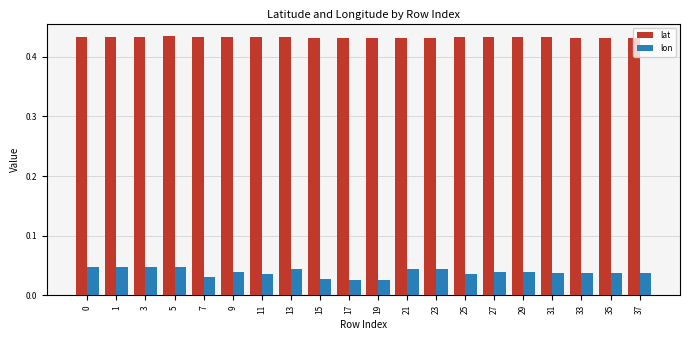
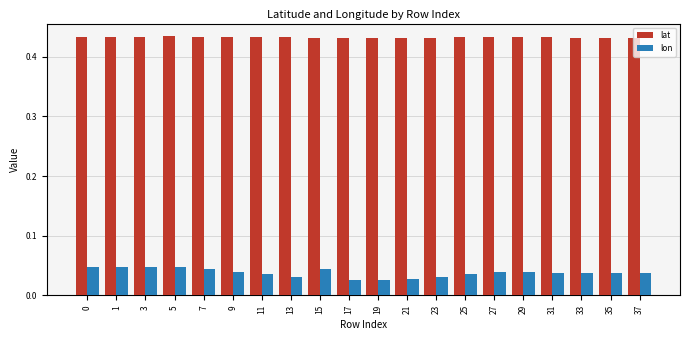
  {
    "lat": {
      "0": 0.43,
      "1": 0.43,
      "3": 0.43,
      "5": 0.43,
      "7": 0.43,
      "9": 0.43,
      "11": 0.43,
      "13": 0.43,
      "15": 0.43,
      "17": 0.43,
      "19": 0.43,
      "21": 0.43,
      "23": 0.43,
      "25": 0.43,
      "27": 0.43,
      "29": 0.43,
      "31": 0.43,
      "33": 0.43,
      "35": 0.43
    },
    "lon": {
      "0": 0.05,
      "1": 0.05,
      "3": 0.05,
      "5": 0.05,
-     "7": 0.03,
+     "7": 0.04,
      "9": 0.04,
      "11": 0.04,
-     "13": 0.04,
-     "15": 0.03,
+     "13": 0.03,
+     "15": 0.04,
      "17": 0.03,
      "19": 0.03,
-     "21": 0.04,
-     "23": 0.04,
+     "21": 0.03,
+     "23": 0.03,
      "25": 0.04,
      "27": 0.04,
      "29": 0.04,
      "31": 0.04,
      "33": 0.04,
      "35": 0.04,
      "37": 0.04
    }
  }
